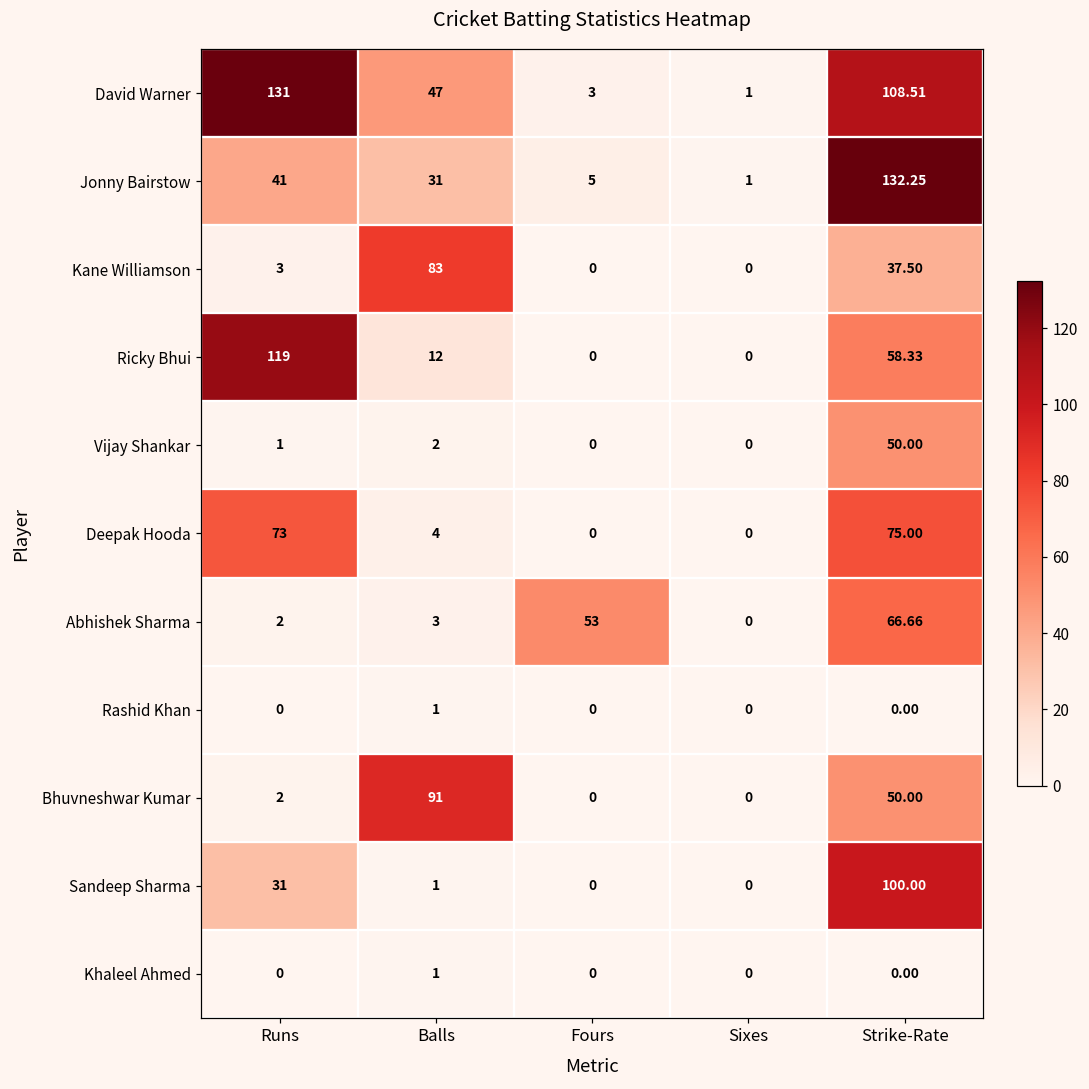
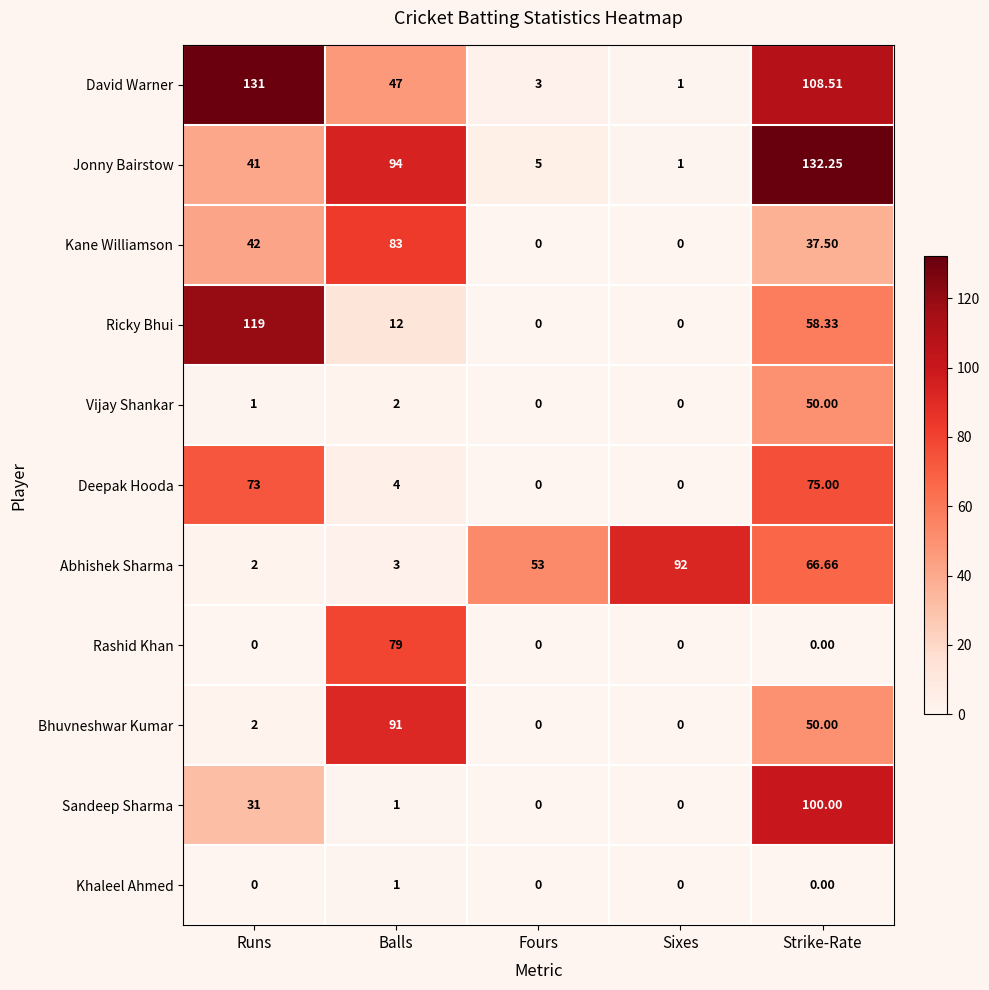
  {
    "David Warner": {
      "Runs": 131,
      "Balls": 47,
      "Fours": 3,
      "Sixes": 1,
      "Strike-Rate": 108.51
    },
    "Jonny Bairstow": {
      "Runs": 41,
-     "Balls": 31,
+     "Balls": 94,
      "Fours": 5,
      "Sixes": 1,
      "Strike-Rate": 132.25
    },
    "Kane Williamson": {
-     "Runs": 3,
+     "Runs": 42,
      "Balls": 83,
      "Fours": 0,
      "Sixes": 0,
      "Strike-Rate": 37.50
    },
    "Ricky Bhui": {
      "Runs": 119,
      "Balls": 12,
      "Fours": 0,
      "Sixes": 0,
      "Strike-Rate": 58.33
    },
    "Vijay Shankar": {
      "Runs": 1,
      "Balls": 2,
      "Fours": 0,
      "Sixes": 0,
      "Strike-Rate": 50.00
    },
    "Deepak Hooda": {
      "Runs": 73,
      "Balls": 4,
      "Fours": 0,
      "Sixes": 0,
      "Strike-Rate": 75.00
    },
    "Abhishek Sharma": {
      "Runs": 2,
      "Balls": 3,
      "Fours": 53,
-     "Sixes": 0,
+     "Sixes": 92,
      "Strike-Rate": 66.66
    },
    "Rashid Khan": {
      "Runs": 0,
-     "Balls": 1,
+     "Balls": 79,
      "Fours": 0,
      "Sixes": 0,
      "Strike-Rate": 0.00
    },
    "Bhuvneshwar Kumar": {
      "Runs": 2,
      "Balls": 91,
      "Fours": 0,
      "Sixes": 0,
      "Strike-Rate": 50.00
    },
    "Sandeep Sharma": {
      "Runs": 31,
      "Balls": 1,
      "Fours": 0,
      "Sixes": 0,
      "Strike-Rate": 100.00
    },
    "Khaleel Ahmed": {
      "Runs": 0,
      "Balls": 1,
      "Fours": 0,
      "Sixes": 0,
      "Strike-Rate": 0.00
    }
  }
